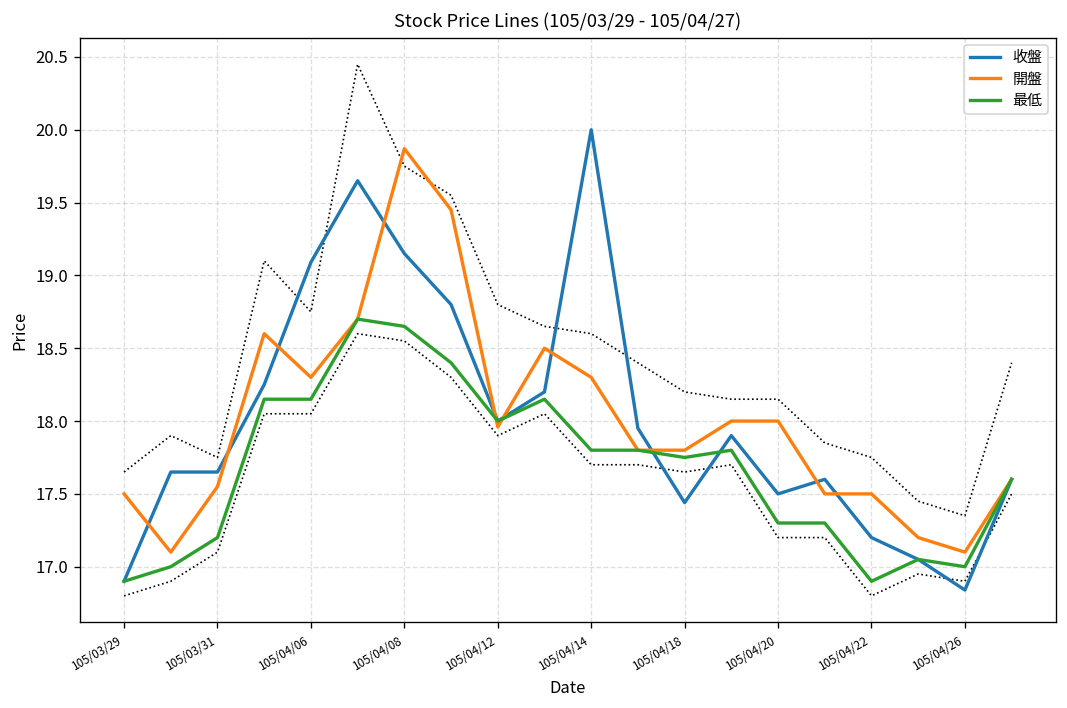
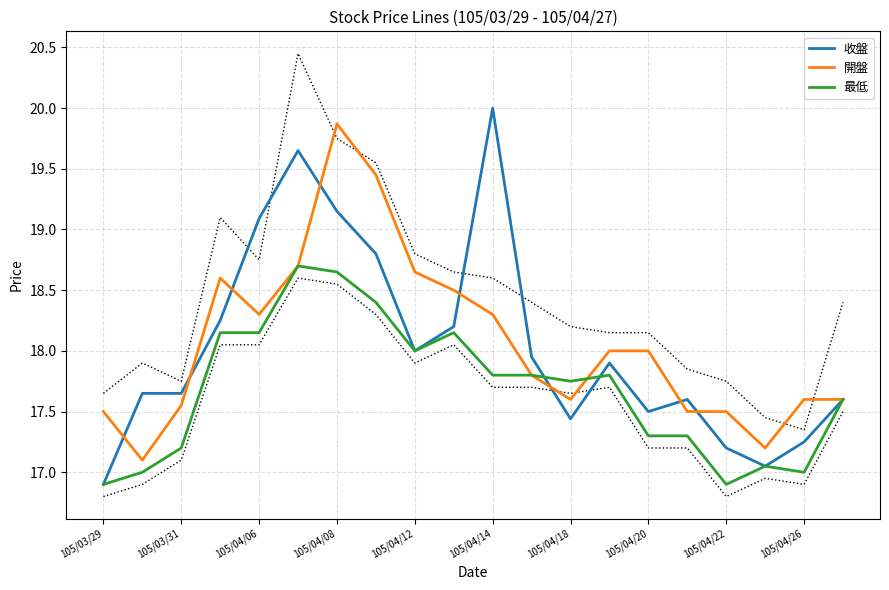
  {
    "收盤": {
      "105/03/31": 17.65,
      "105/04/06": 19.09,
      "105/04/08": 19.15,
      "105/04/14": 20.00,
      "105/04/18": 17.44,
      "105/04/20": 17.50,
      "105/04/22": 17.20,
-     "105/04/26": 16.84
+     "105/04/26": 17.25
    },
    "開盤": {
      "105/03/29": 17.50,
      "105/03/31": 17.55,
      "105/04/06": 18.30,
      "105/04/08": 19.87,
-     "105/04/12": 17.96,
+     "105/04/12": 18.65,
      "105/04/14": 18.30,
-     "105/04/18": 17.8,
+     "105/04/18": 17.6,
      "105/04/20": 18.00,
      "105/04/22": 17.50,
-     "105/04/26": 17.1
+     "105/04/26": 17.6
    },
    "最低": {
      "105/03/31": 17.20,
      "105/04/06": 18.15,
      "105/04/08": 18.65,
      "105/04/14": 17.80,
      "105/04/18": 17.75,
      "105/04/20": 17.30,
      "105/04/22": 16.90,
      "105/04/26": 17.00
    }
  }
